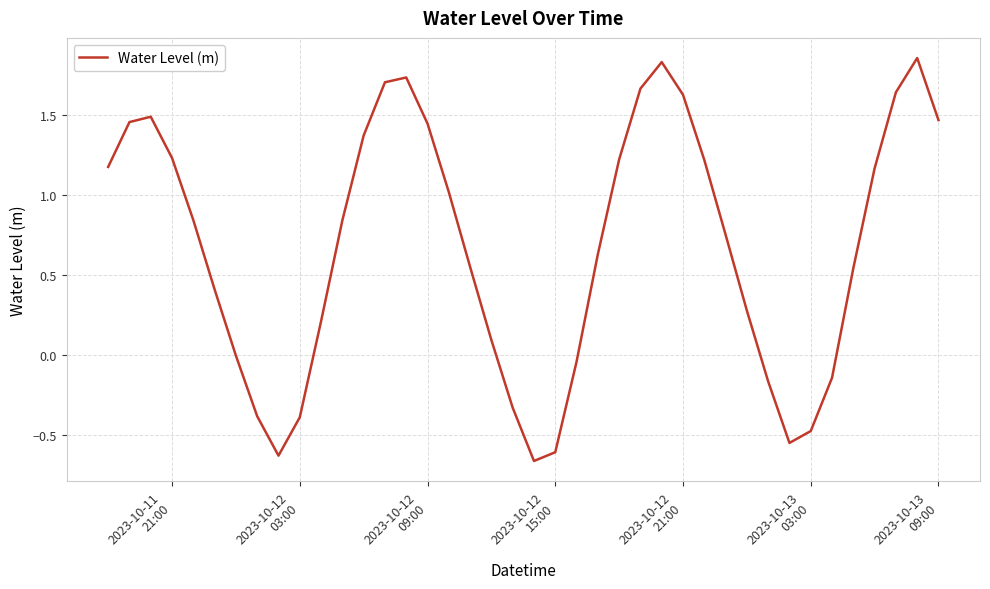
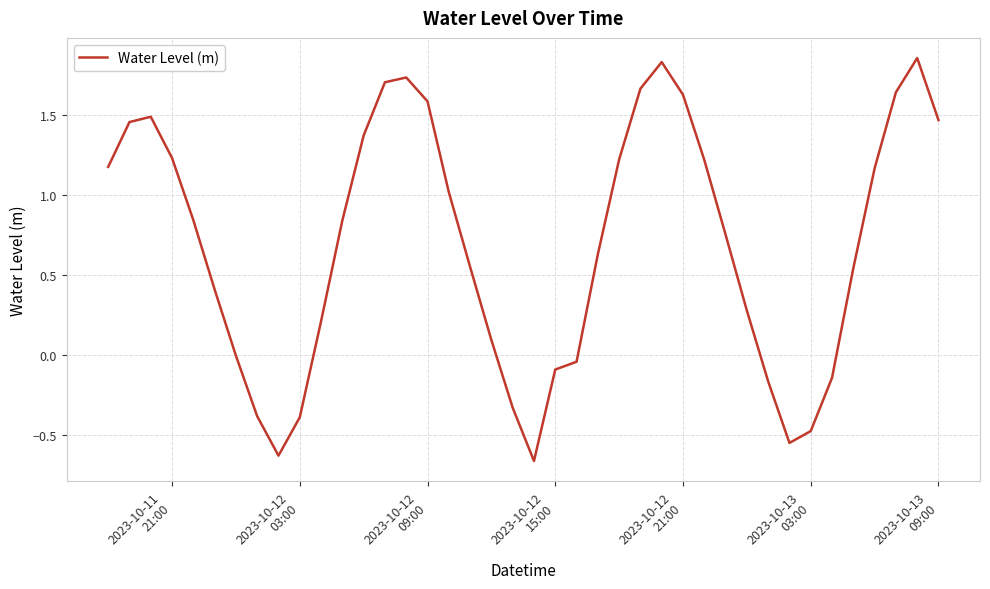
  {
    "2023-10-11 21:00": 1.23,
    "2023-10-12 03:00": -0.39,
-   "2023-10-12 09:00": 1.45,
-   "2023-10-12 15:00": -0.61,
+   "2023-10-12 09:00": 1.59,
+   "2023-10-12 15:00": -0.09,
    "2023-10-12 21:00": 1.63,
    "2023-10-13 03:00": -0.48,
    "2023-10-13 09:00": 1.47
  }
